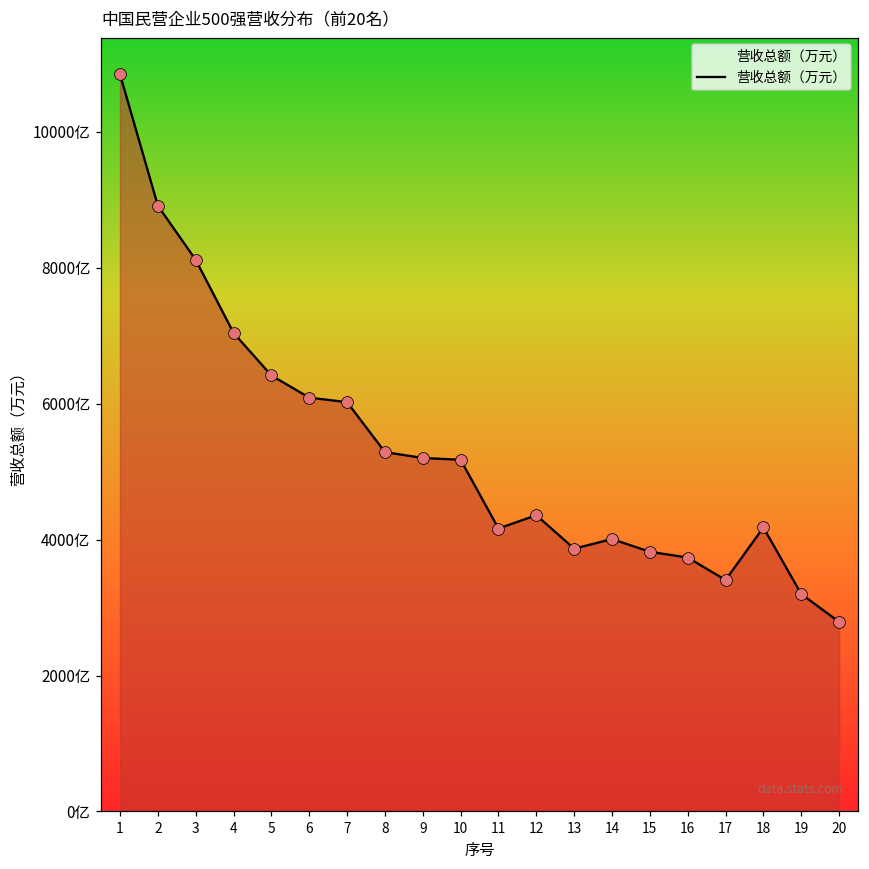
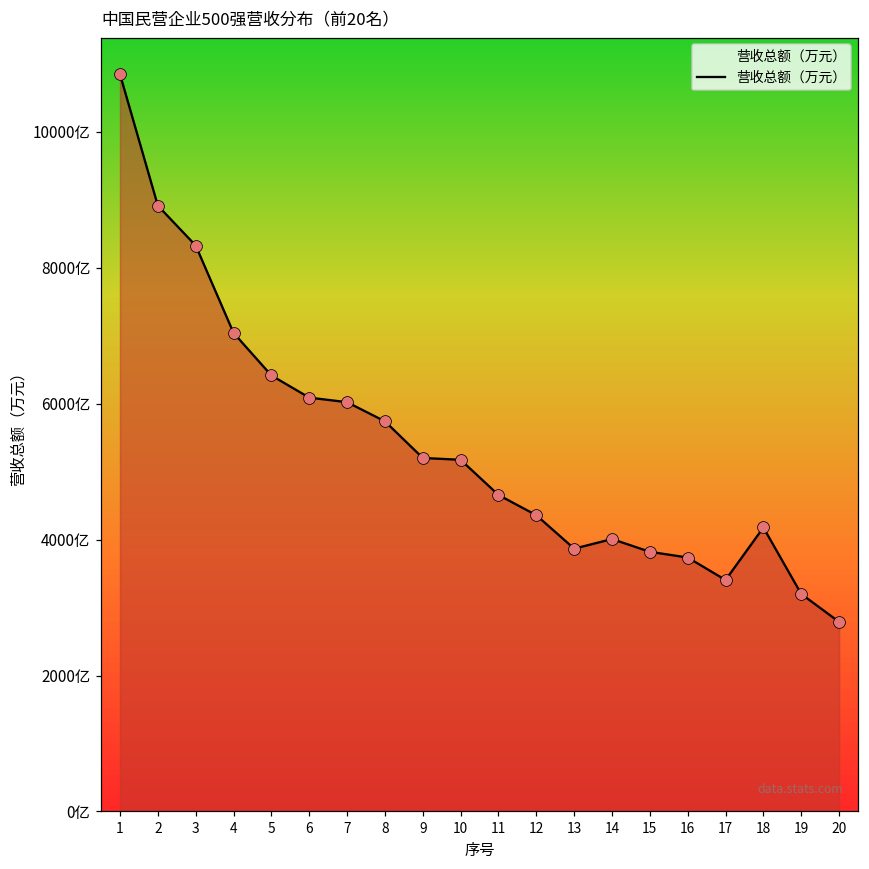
  {
    "1": "10800亿",
    "2": "8900亿",
-   "3": "8100亿",
+   "3": "8300亿",
    "4": "7000亿",
    "5": "6400亿",
    "6": "6100亿",
    "7": "6000亿",
-   "8": "5300亿",
+   "8": "5700亿",
    "9": "5200亿",
    "10": "5200亿",
-   "11": "4200亿",
+   "11": "4700亿",
    "12": "4400亿",
    "13": "3900亿",
    "14": "4000亿",
    "15": "3800亿",
    "16": "3700亿",
    "17": "3400亿",
    "18": "4200亿",
    "19": "3200亿",
    "20": "2800亿"
  }
